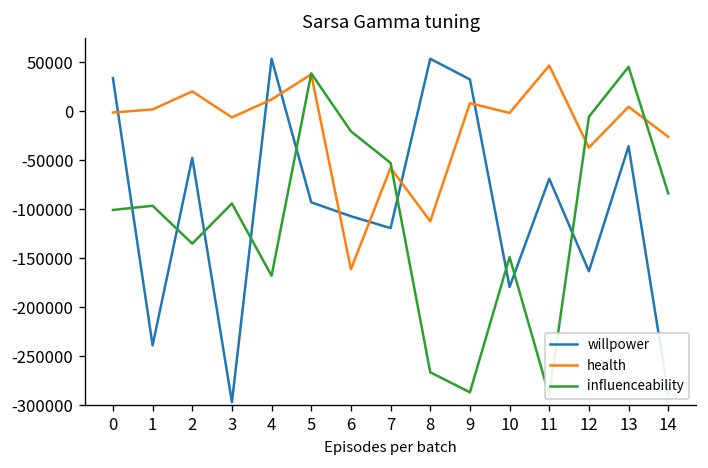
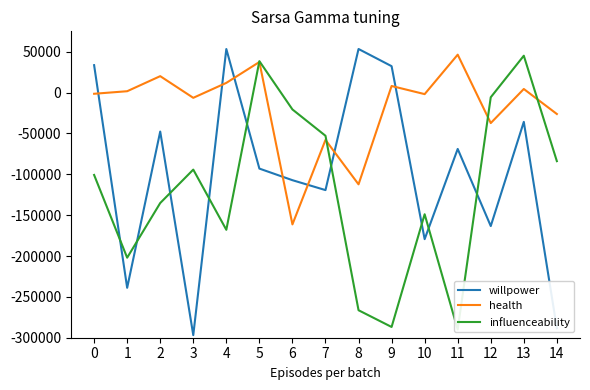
  {
    "willpower": {
      "0": 30000,
      "1": -240000,
      "2": -50000,
      "3": -300000,
      "4": 50000,
      "5": -90000,
      "6": -110000,
      "7": -120000,
      "8": 50000,
      "9": 30000,
      "10": -180000,
      "11": -70000,
      "12": -160000,
      "13": -40000
    },
    "health": {
      "0": 0,
      "1": 0,
      "2": 20000,
      "3": -10000,
      "4": 10000,
      "6": -160000,
      "7": -60000,
      "8": -110000,
      "9": 10000,
      "10": 0,
      "11": 50000,
      "12": -40000,
      "13": 0,
      "14": -30000
    },
    "influenceability": {
      "0": -100000,
-     "1": -100000,
+     "1": -200000,
      "2": -140000,
      "3": -90000,
      "4": -170000,
      "6": -20000,
      "7": -50000,
      "8": -270000,
      "9": -290000,
      "10": -150000,
      "12": -10000,
      "13": 50000,
      "14": -80000
    }
  }
